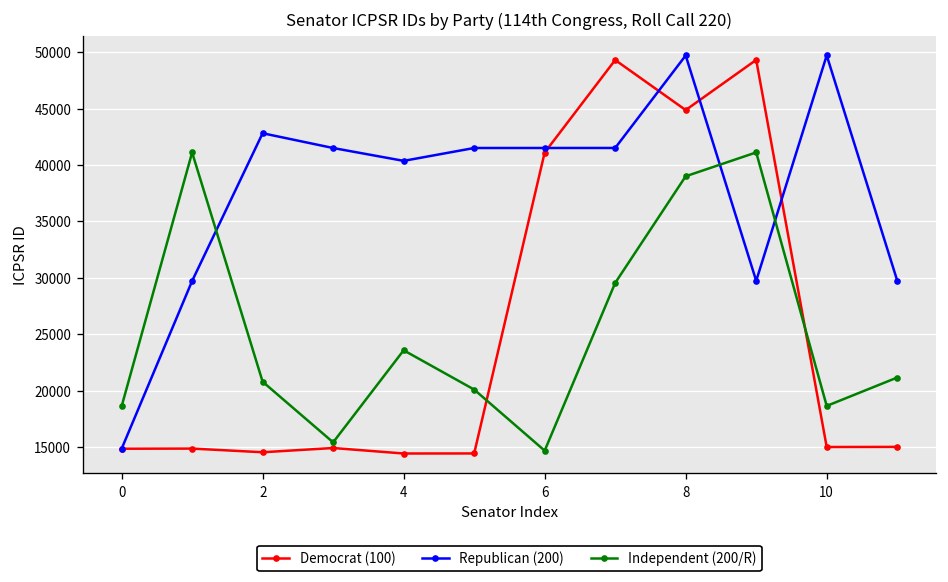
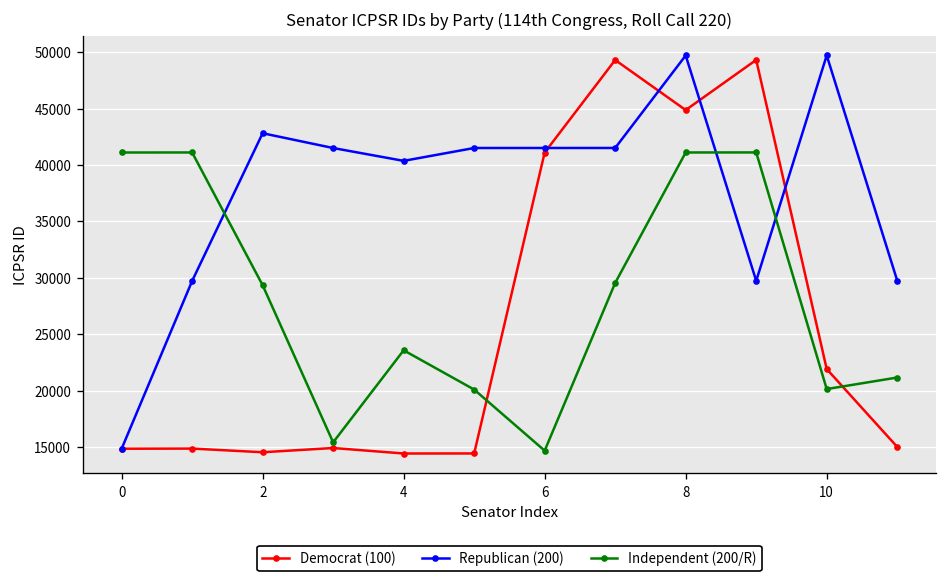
  {
    "Democrat (100)": {
      "2": 15000,
      "4": 14000,
      "6": 41000,
      "8": 45000,
-     "10": 15000
+     "10": 22000
    },
    "Republican (200)": {
      "2": 43000,
      "4": 40000,
      "6": 42000,
      "8": 50000,
      "10": 50000
    },
    "Independent (200/R)": {
-     "0": 19000,
-     "2": 21000,
+     "0": 41000,
+     "2": 29000,
      "4": 24000,
      "6": 15000,
-     "8": 39000,
-     "10": 19000
+     "8": 41000,
+     "10": 20000
    }
  }
